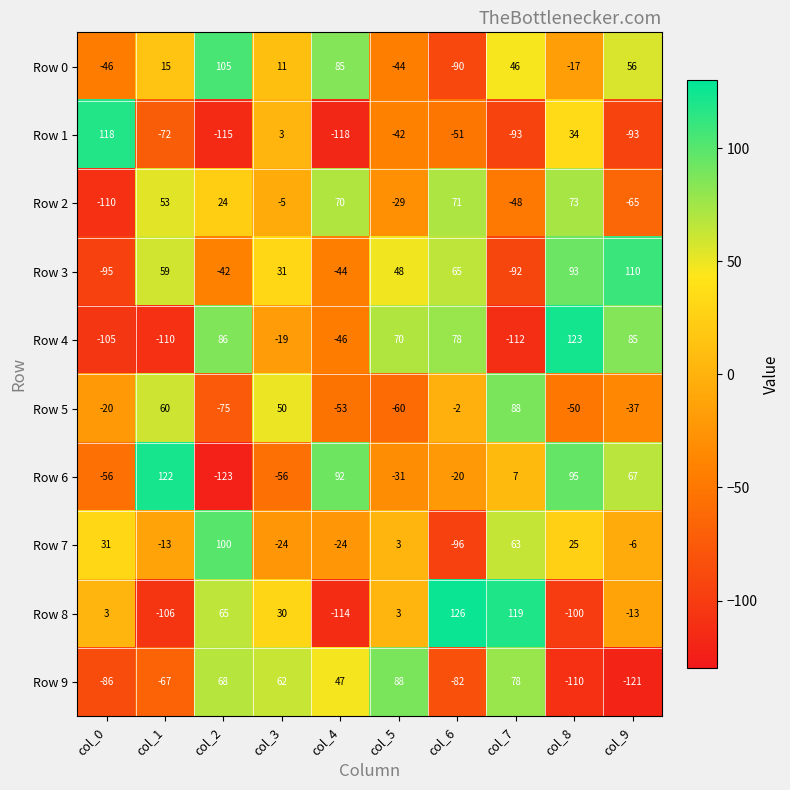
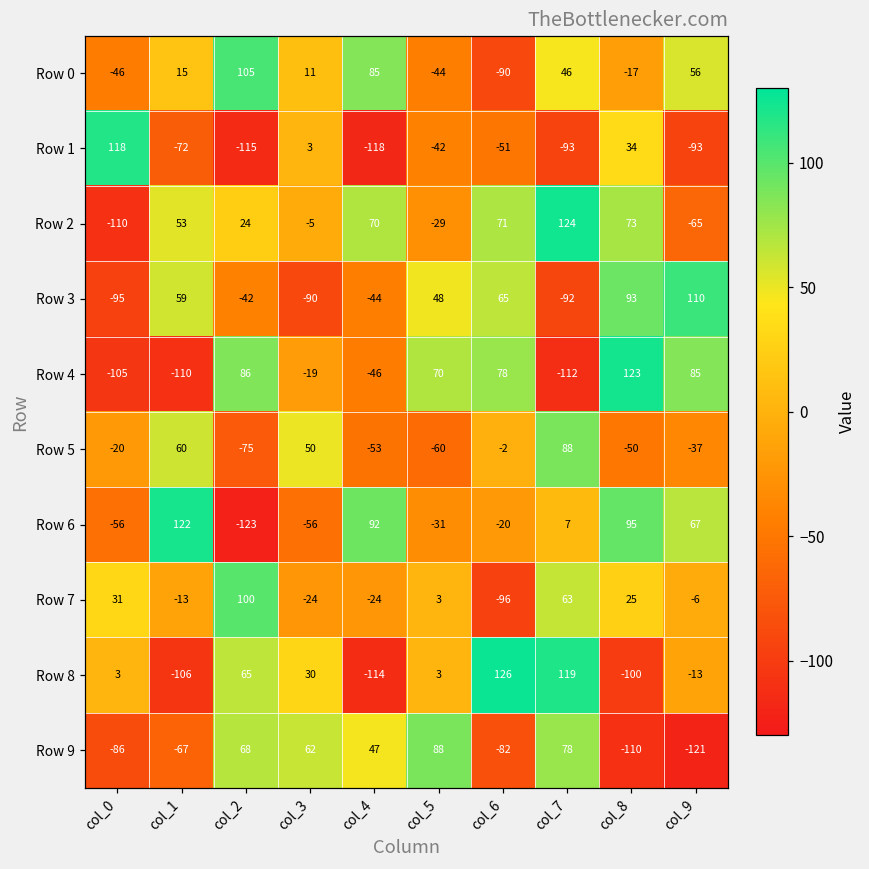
  {
    "Row 0": {
      "col_0": -46,
      "col_1": 15,
      "col_2": 105,
      "col_3": 11,
      "col_4": 85,
      "col_5": -44,
      "col_6": -90,
      "col_7": 46,
      "col_8": -17,
      "col_9": 56
    },
    "Row 1": {
      "col_0": 118,
      "col_1": -72,
      "col_2": -115,
      "col_3": 3,
      "col_4": -118,
      "col_5": -42,
      "col_6": -51,
      "col_7": -93,
      "col_8": 34,
      "col_9": -93
    },
    "Row 2": {
      "col_0": -110,
      "col_1": 53,
      "col_2": 24,
      "col_3": -5,
      "col_4": 70,
      "col_5": -29,
      "col_6": 71,
-     "col_7": -48,
+     "col_7": 124,
      "col_8": 73,
      "col_9": -65
    },
    "Row 3": {
      "col_0": -95,
      "col_1": 59,
      "col_2": -42,
-     "col_3": 31,
+     "col_3": -90,
      "col_4": -44,
      "col_5": 48,
      "col_6": 65,
      "col_7": -92,
      "col_8": 93,
      "col_9": 110
    },
    "Row 4": {
      "col_0": -105,
      "col_1": -110,
      "col_2": 86,
      "col_3": -19,
      "col_4": -46,
      "col_5": 70,
      "col_6": 78,
      "col_7": -112,
      "col_8": 123,
      "col_9": 85
    },
    "Row 5": {
      "col_0": -20,
      "col_1": 60,
      "col_2": -75,
      "col_3": 50,
      "col_4": -53,
      "col_5": -60,
      "col_6": -2,
      "col_7": 88,
      "col_8": -50,
      "col_9": -37
    },
    "Row 6": {
      "col_0": -56,
      "col_1": 122,
      "col_2": -123,
      "col_3": -56,
      "col_4": 92,
      "col_5": -31,
      "col_6": -20,
      "col_7": 7,
      "col_8": 95,
      "col_9": 67
    },
    "Row 7": {
      "col_0": 31,
      "col_1": -13,
      "col_2": 100,
      "col_3": -24,
      "col_4": -24,
      "col_5": 3,
      "col_6": -96,
      "col_7": 63,
      "col_8": 25,
      "col_9": -6
    },
    "Row 8": {
      "col_0": 3,
      "col_1": -106,
      "col_2": 65,
      "col_3": 30,
      "col_4": -114,
      "col_5": 3,
      "col_6": 126,
      "col_7": 119,
      "col_8": -100,
      "col_9": -13
    },
    "Row 9": {
      "col_0": -86,
      "col_1": -67,
      "col_2": 68,
      "col_3": 62,
      "col_4": 47,
      "col_5": 88,
      "col_6": -82,
      "col_7": 78,
      "col_8": -110,
      "col_9": -121
    }
  }
